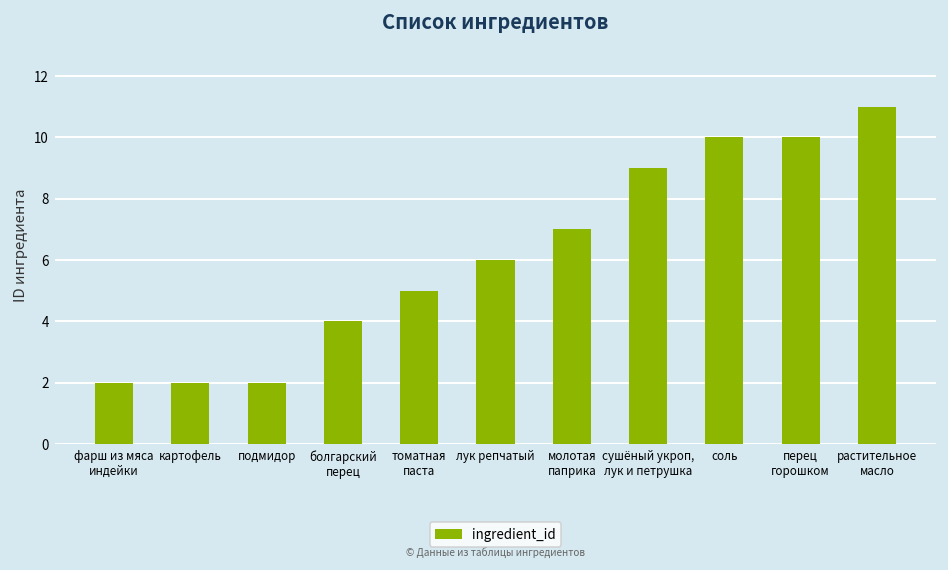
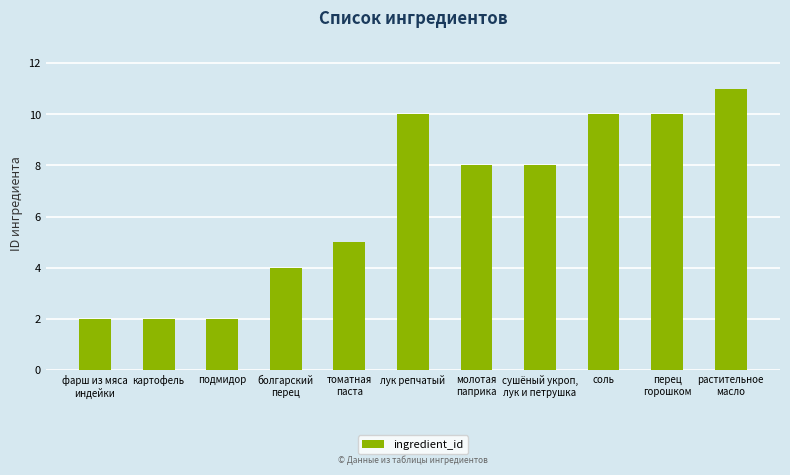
  {
    "фарш из мяса индейки": 2,
    "картофель": 2,
    "подмидор": 2,
    "болгарский перец": 4,
    "томатная паста": 5,
-   "лук репчатый": 6,
-   "молотая паприка": 7,
-   "сушёный укроп, лук и петрушка": 9,
+   "лук репчатый": 10,
+   "молотая паприка": 8,
+   "сушёный укроп, лук и петрушка": 8,
    "соль": 10,
    "перец горошком": 10,
    "растительное масло": 11
  }
